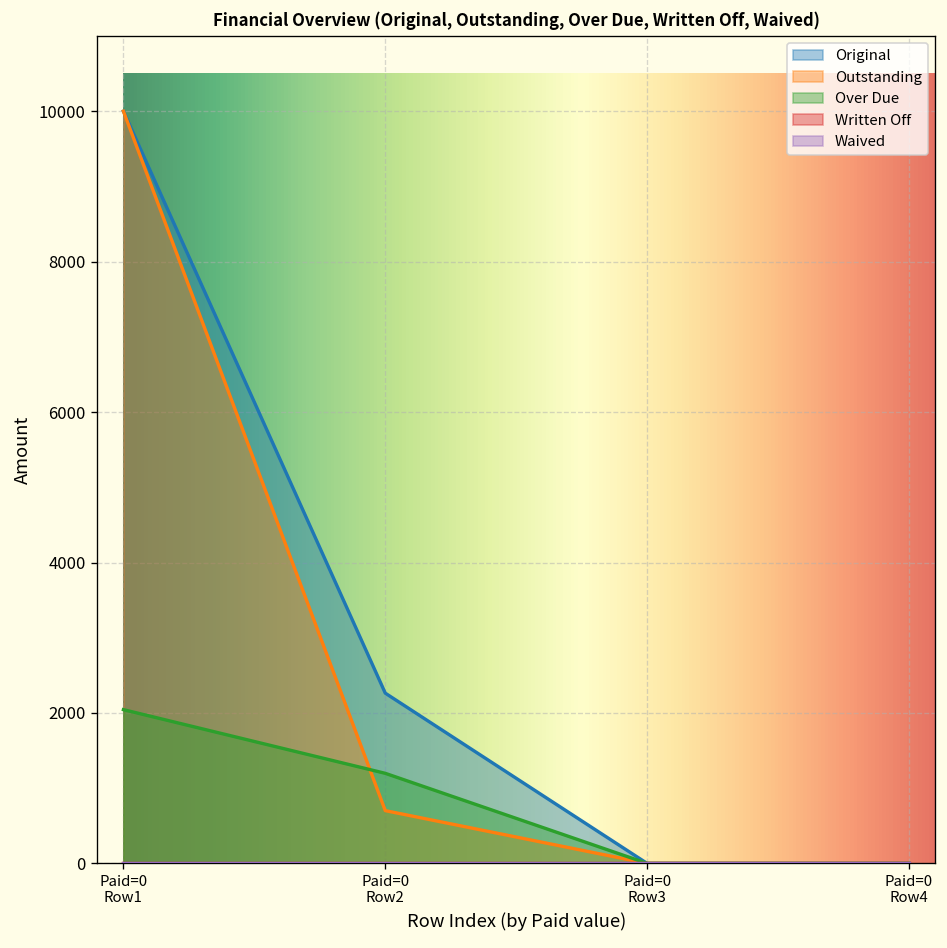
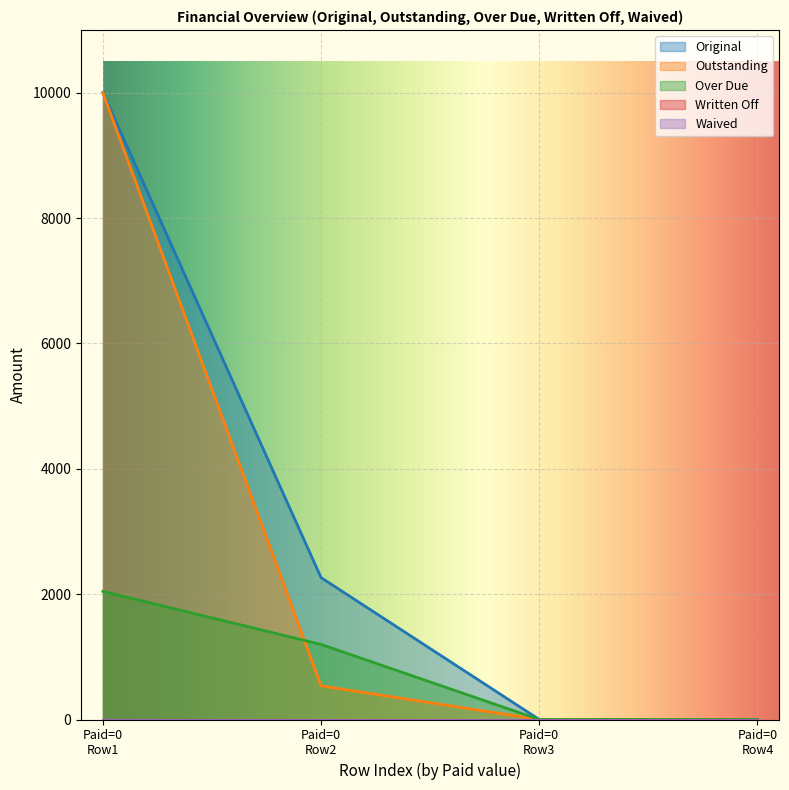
  {
    "Original": {
      "Paid=0 Row2": 2300
    },
    "Outstanding": {
-     "Paid=0 Row2": 700
+     "Paid=0 Row2": 500
    },
    "Over Due": {
      "Paid=0 Row1": 2000,
      "Paid=0 Row2": 1200
    },
    "Waived": {
      "Paid=0 Row1": 0,
      "Paid=0 Row2": 0
    }
  }
